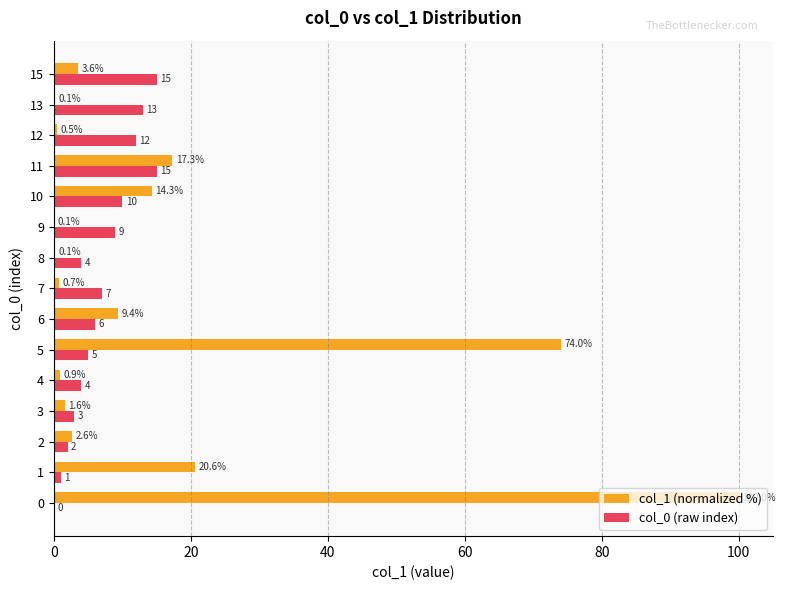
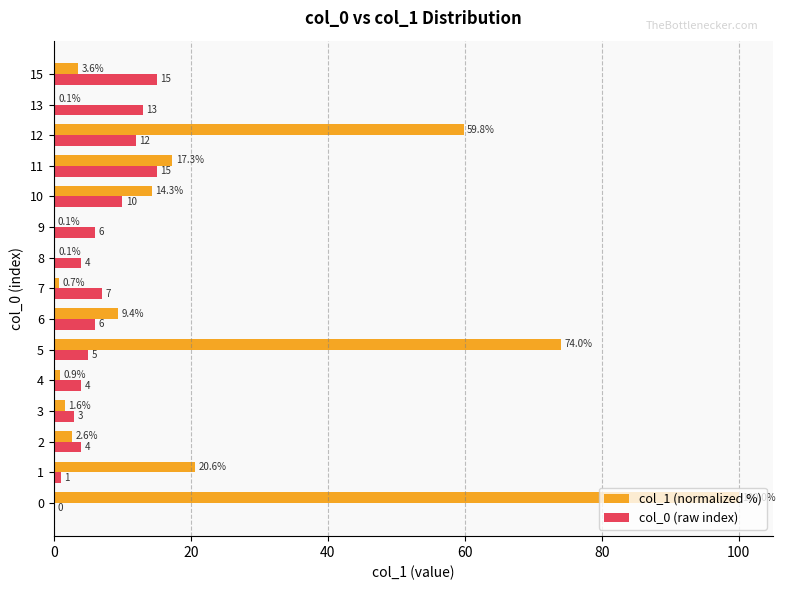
  {
    "col_1 (normalized %)": {
      "15": "3.6%",
      "13": "0.1%",
-     "12": "0.5%",
+     "12": "59.8%",
      "11": "17.3%",
      "10": "14.3%",
      "9": "0.1%",
      "8": "0.1%",
      "7": "0.7%",
      "6": "9.4%",
      "5": "74.0%",
      "4": "0.9%",
      "3": "1.6%",
      "2": "2.6%",
      "1": "20.6%"
    },
    "col_0 (raw index)": {
      "15": "15",
      "13": "13",
      "12": "12",
      "11": "15",
      "10": "10",
-     "9": "9",
+     "9": "6",
      "8": "4",
      "7": "7",
      "6": "6",
      "5": "5",
      "4": "4",
      "3": "3",
-     "2": "2",
+     "2": "4",
      "1": "1",
      "0": "0"
    }
  }
